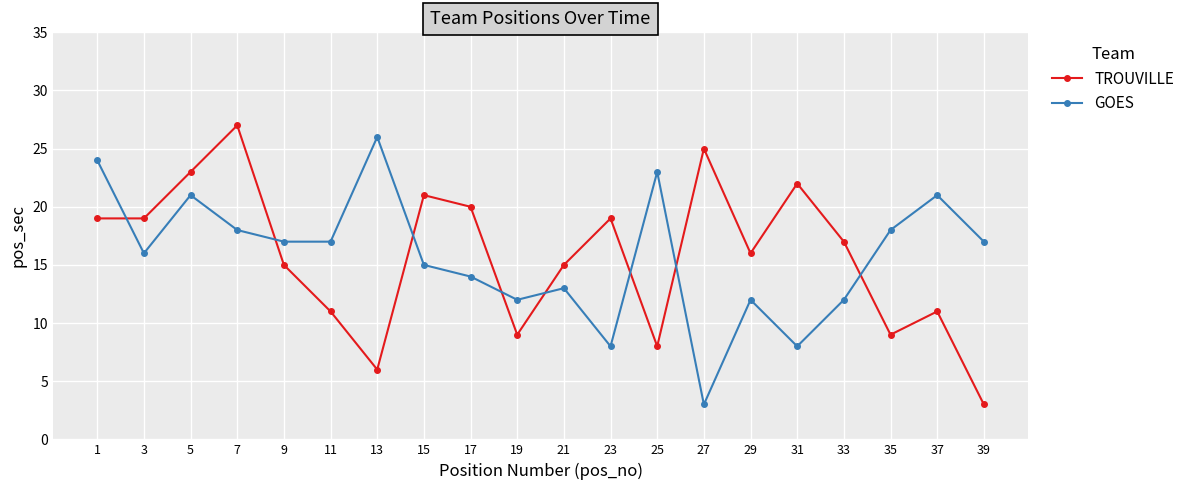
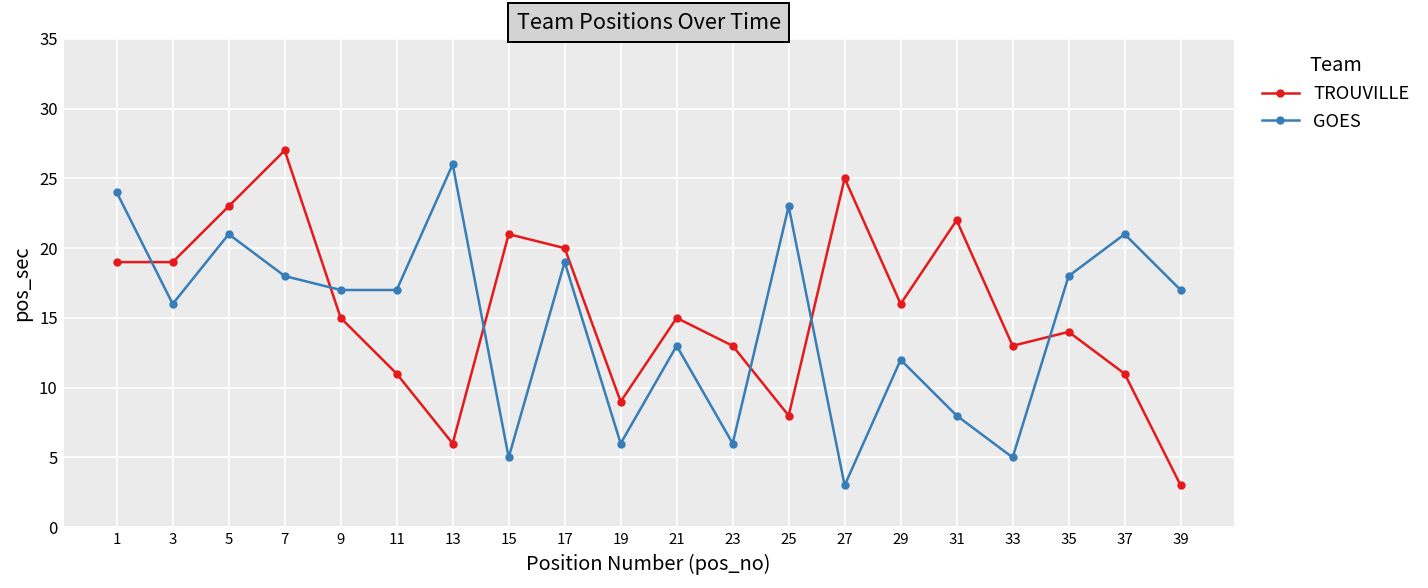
  {
    "TROUVILLE": {
      "1": 19,
      "3": 19,
      "5": 23,
      "7": 27,
      "9": 15,
      "11": 11,
      "13": 6,
      "15": 21,
      "17": 20,
      "19": 9,
      "21": 15,
-     "23": 19,
+     "23": 13,
      "25": 8,
      "27": 25,
      "29": 16,
      "31": 22,
-     "33": 17,
-     "35": 9,
+     "33": 13,
+     "35": 14,
      "37": 11,
      "39": 3
    },
    "GOES": {
      "1": 24,
      "3": 16,
      "5": 21,
      "7": 18,
      "9": 17,
      "11": 17,
      "13": 26,
-     "15": 15,
-     "17": 14,
-     "19": 12,
+     "15": 5,
+     "17": 19,
+     "19": 6,
      "21": 13,
-     "23": 8,
+     "23": 6,
      "25": 23,
      "27": 3,
      "29": 12,
      "31": 8,
-     "33": 12,
+     "33": 5,
      "35": 18,
      "37": 21,
      "39": 17
    }
  }
